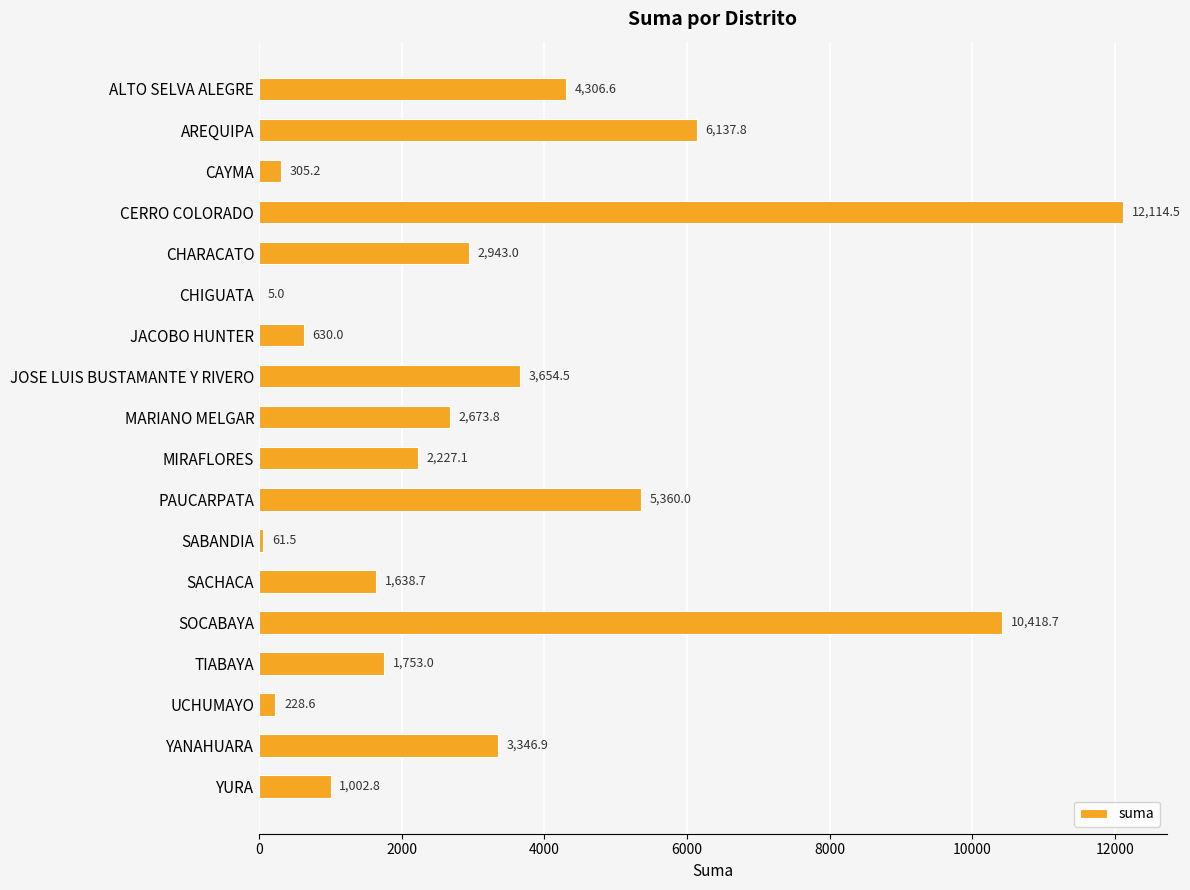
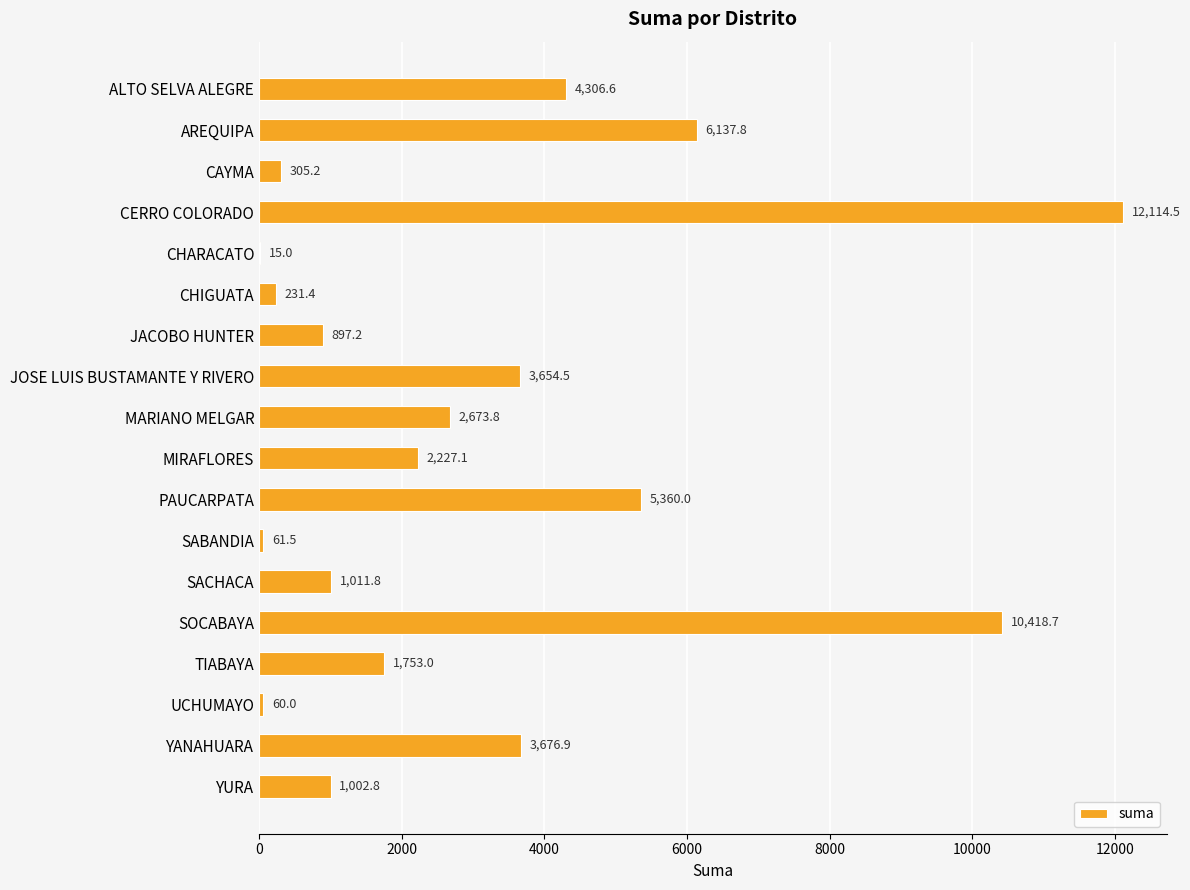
  {
    "ALTO SELVA ALEGRE": "4,306.6",
    "AREQUIPA": "6,137.8",
    "CAYMA": "305.2",
    "CERRO COLORADO": "12,114.5",
-   "CHARACATO": "2,943.0",
-   "CHIGUATA": "5.0",
-   "JACOBO HUNTER": "630.0",
+   "CHARACATO": "15.0",
+   "CHIGUATA": "231.4",
+   "JACOBO HUNTER": "897.2",
    "JOSE LUIS BUSTAMANTE Y RIVERO": "3,654.5",
    "MARIANO MELGAR": "2,673.8",
    "MIRAFLORES": "2,227.1",
    "PAUCARPATA": "5,360.0",
    "SABANDIA": "61.5",
-   "SACHACA": "1,638.7",
+   "SACHACA": "1,011.8",
    "SOCABAYA": "10,418.7",
    "TIABAYA": "1,753.0",
-   "UCHUMAYO": "228.6",
-   "YANAHUARA": "3,346.9",
+   "UCHUMAYO": "60.0",
+   "YANAHUARA": "3,676.9",
    "YURA": "1,002.8"
  }
